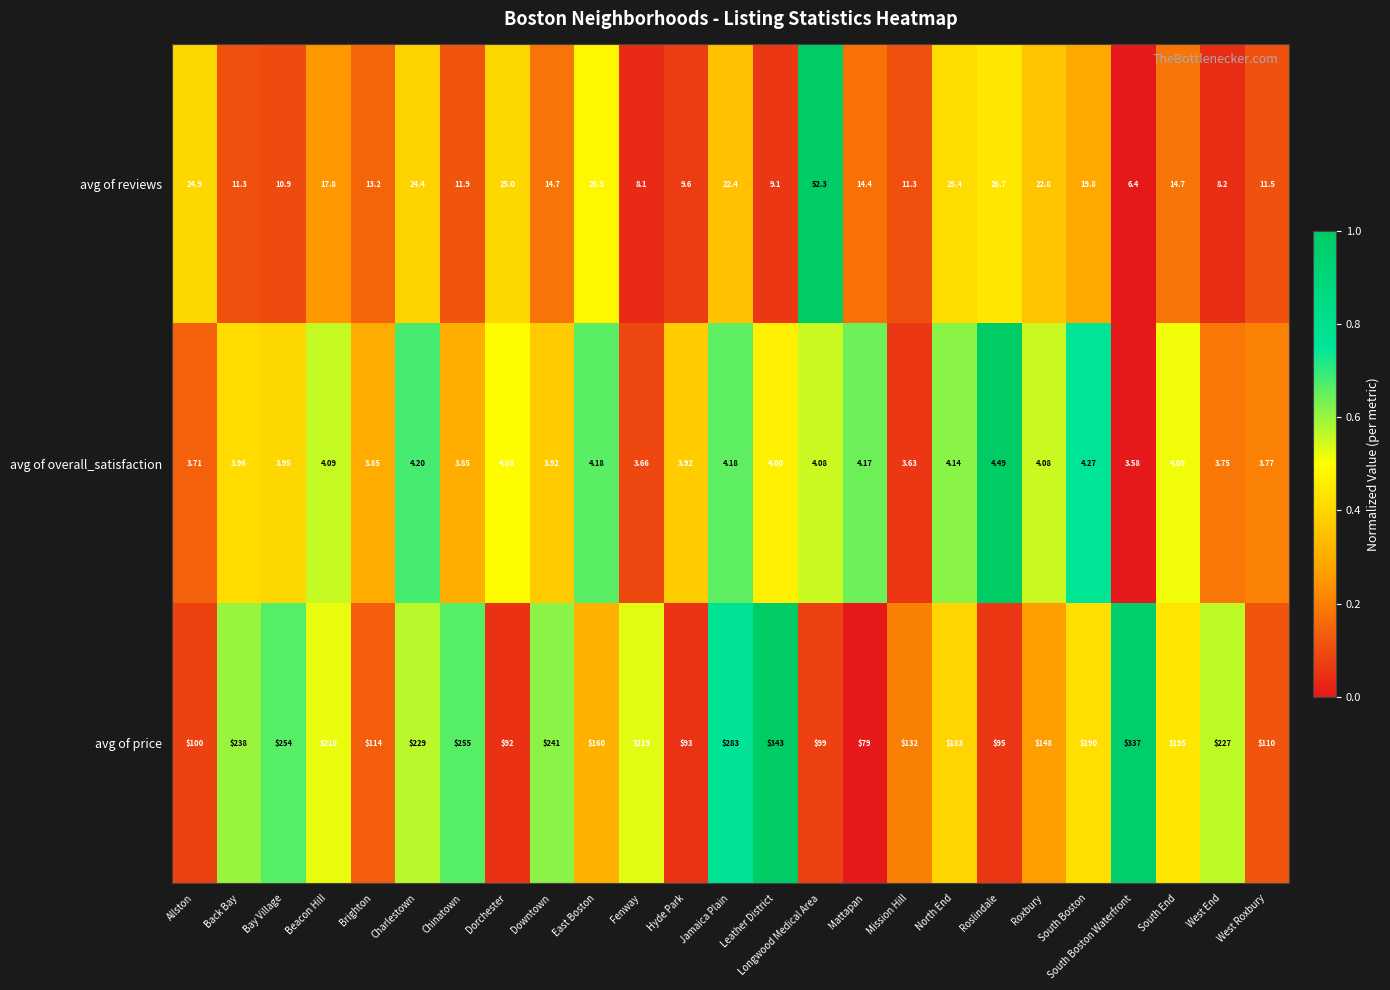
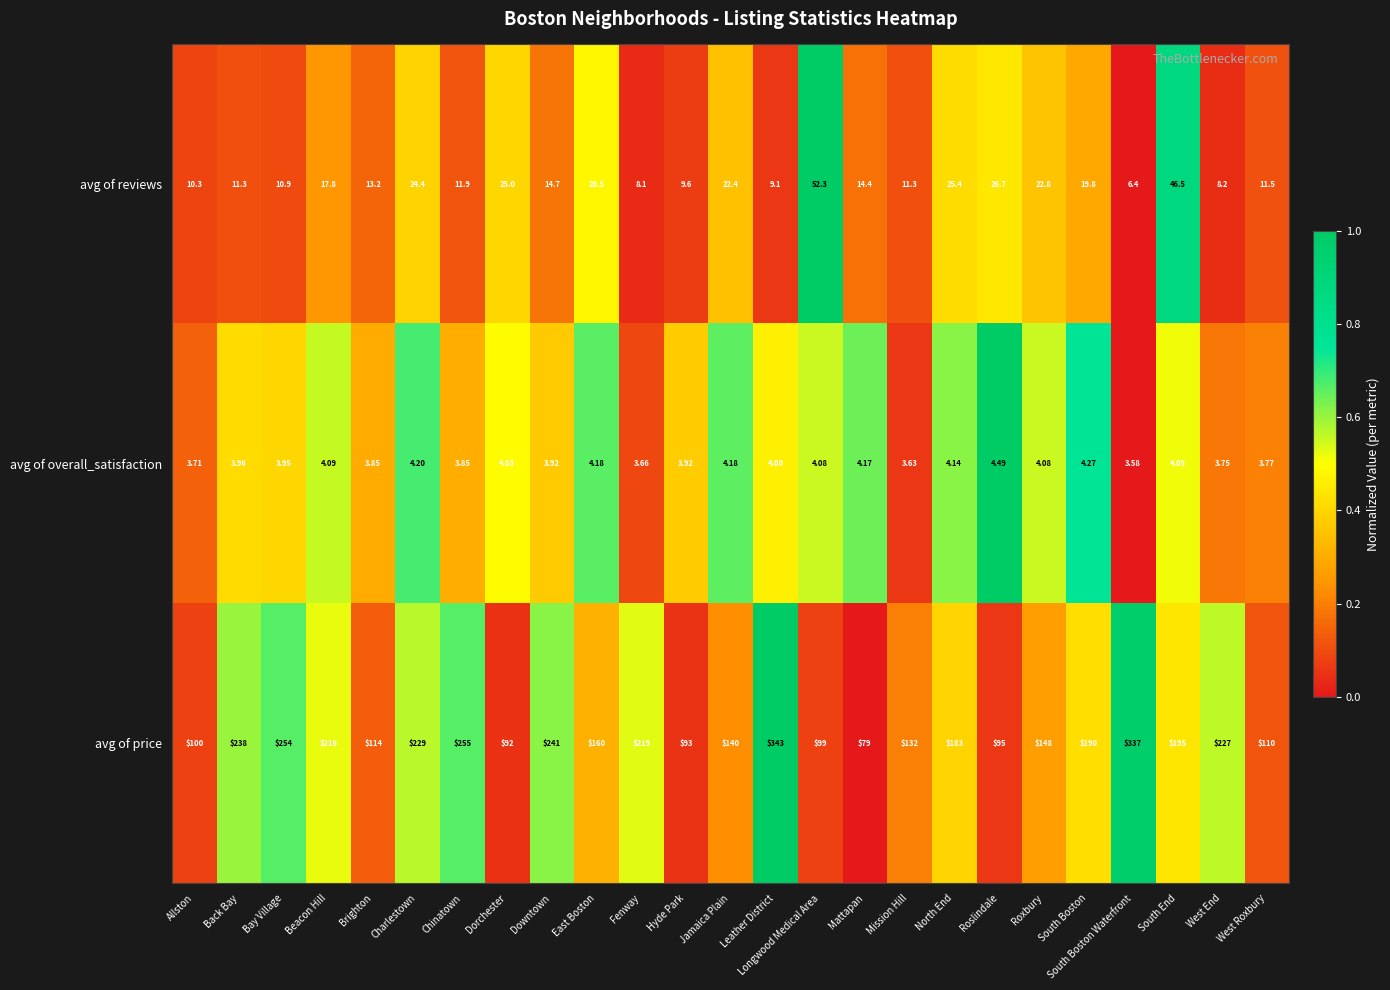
  {
    "avg of reviews": {
-     "Allston": "24.9",
+     "Allston": "10.3",
      "Back Bay": "11.3",
      "Bay Village": "10.9",
      "Beacon Hill": "17.8",
      "Brighton": "13.2",
      "Charlestown": "24.4",
      "Chinatown": "11.9",
      "Dorchester": "25.0",
      "Downtown": "14.7",
      "East Boston": "28.5",
      "Fenway": "8.1",
      "Hyde Park": "9.6",
      "Jamaica Plain": "22.4",
      "Leather District": "9.1",
      "Longwood Medical Area": "52.3",
      "Mattapan": "14.4",
      "Mission Hill": "11.3",
      "North End": "25.4",
      "Roslindale": "26.7",
      "Roxbury": "22.8",
      "South Boston": "19.8",
      "South Boston Waterfront": "6.4",
-     "South End": "14.7",
+     "South End": "46.5",
      "West Roxbury": "11.5"
    },
    "avg of overall_satisfaction": {
      "Allston": "3.71",
      "Back Bay": "3.96",
      "Bay Village": "3.95",
      "Beacon Hill": "4.09",
      "Brighton": "3.85",
      "Charlestown": "4.20",
      "Chinatown": "3.85",
      "Dorchester": "4.03",
      "Downtown": "3.92",
      "East Boston": "4.18",
      "Fenway": "3.66",
      "Hyde Park": "3.92",
      "Jamaica Plain": "4.18",
      "Leather District": "4.00",
      "Longwood Medical Area": "4.08",
      "Mattapan": "4.17",
      "Mission Hill": "3.63",
      "North End": "4.14",
      "Roslindale": "4.49",
      "Roxbury": "4.08",
      "South Boston": "4.27",
      "South Boston Waterfront": "3.58",
      "South End": "4.05",
      "West End": "3.75",
      "West Roxbury": "3.77"
    },
    "avg of price": {
      "Allston": "$100",
      "Back Bay": "$238",
      "Bay Village": "$254",
      "Beacon Hill": "$216",
      "Brighton": "$114",
      "Charlestown": "$229",
      "Chinatown": "$255",
      "Dorchester": "$92",
      "Downtown": "$241",
      "East Boston": "$160",
      "Fenway": "$219",
      "Hyde Park": "$93",
-     "Jamaica Plain": "$283",
+     "Jamaica Plain": "$140",
      "Leather District": "$343",
      "Longwood Medical Area": "$99",
      "Mattapan": "$79",
      "Mission Hill": "$132",
      "North End": "$183",
      "Roslindale": "$95",
      "Roxbury": "$148",
      "South Boston": "$190",
      "South Boston Waterfront": "$337",
      "South End": "$195",
      "West End": "$227",
      "West Roxbury": "$110"
    }
  }
